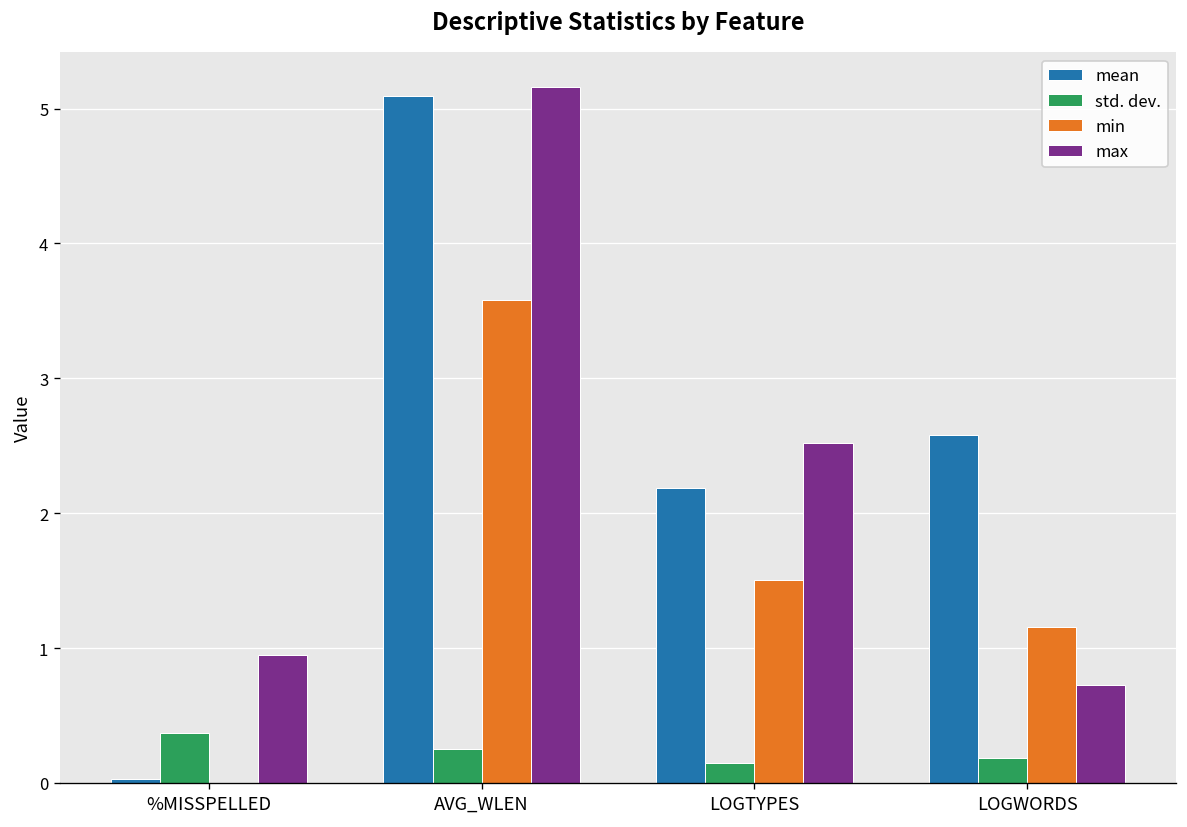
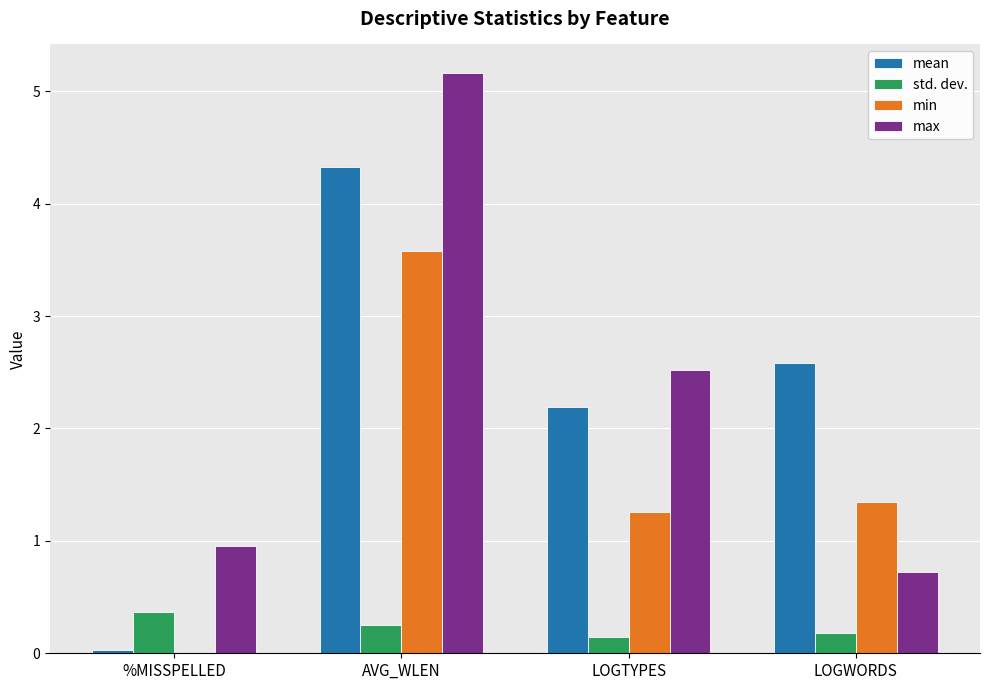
  {
    "mean": {
      "%MISSPELLED": 0.03,
-     "AVG_WLEN": 5.09,
+     "AVG_WLEN": 4.33,
      "LOGTYPES": 2.19,
      "LOGWORDS": 2.58
    },
    "std. dev.": {
      "%MISSPELLED": 0.37,
      "AVG_WLEN": 0.25,
      "LOGTYPES": 0.15,
      "LOGWORDS": 0.18
    },
    "min": {
      "%MISSPELLED": 0.00,
      "AVG_WLEN": 3.58,
-     "LOGTYPES": 1.51,
-     "LOGWORDS": 1.15
+     "LOGTYPES": 1.26,
+     "LOGWORDS": 1.34
    },
    "max": {
      "%MISSPELLED": 0.95,
      "AVG_WLEN": 5.16,
      "LOGTYPES": 2.52,
      "LOGWORDS": 0.72
    }
  }
